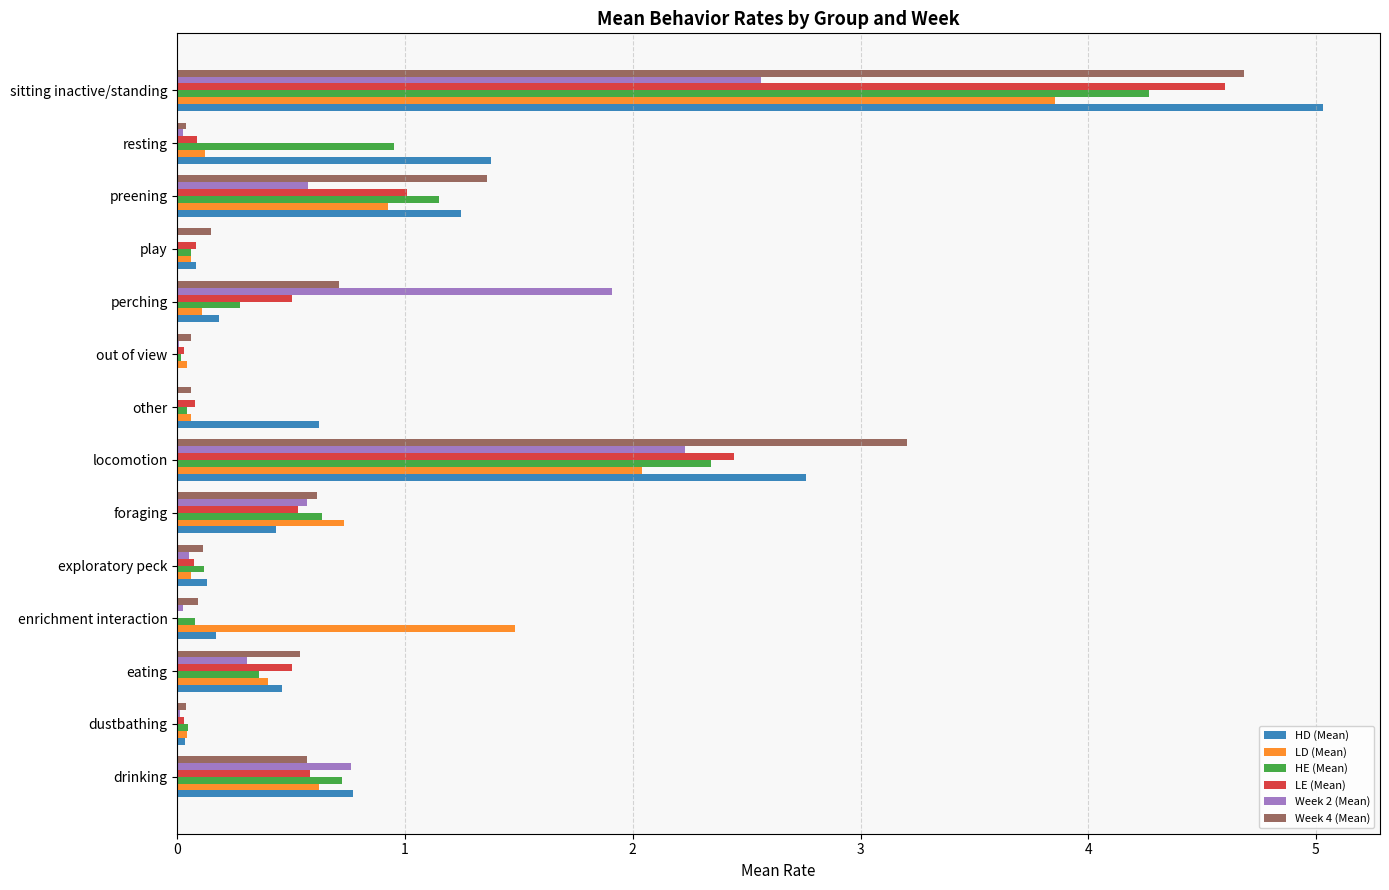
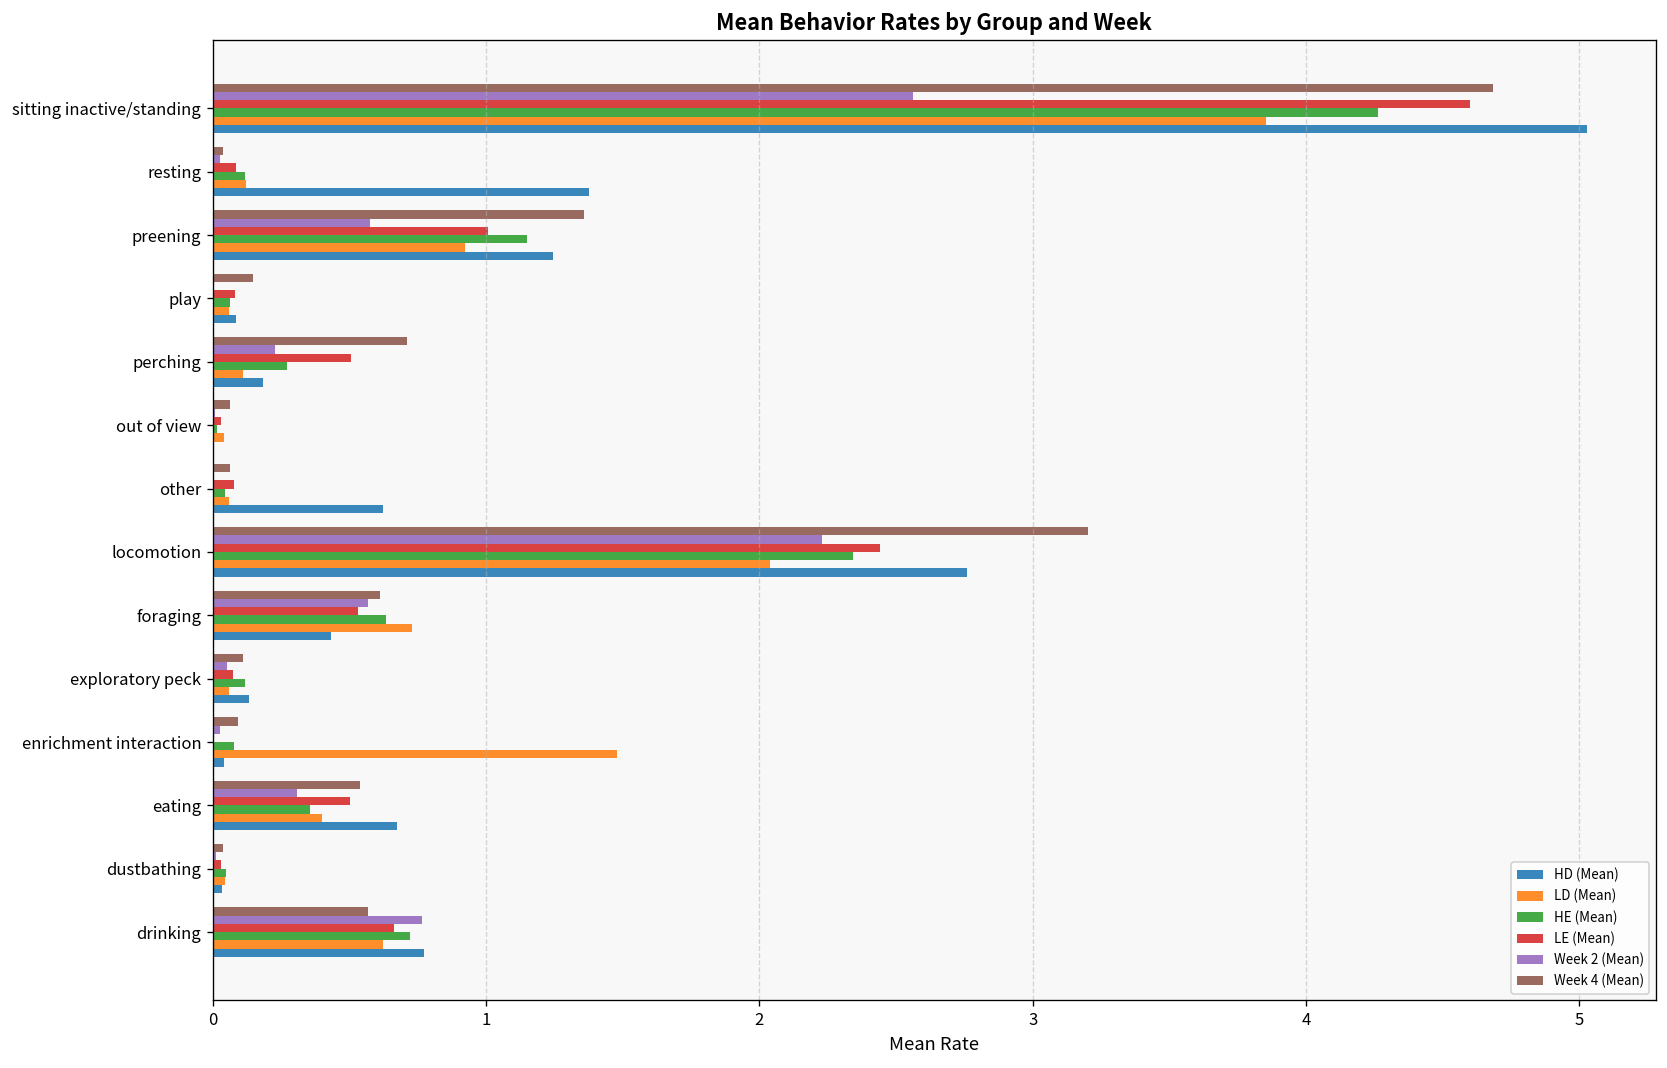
  {
    "HD (Mean)": {
      "sitting inactive/standing": 5.03,
      "resting": 1.38,
      "preening": 1.25,
      "play": 0.08,
      "perching": 0.18,
      "other": 0.62,
      "locomotion": 2.76,
      "foraging": 0.43,
      "exploratory peck": 0.13,
-     "enrichment interaction": 0.17,
-     "eating": 0.46,
+     "enrichment interaction": 0.04,
+     "eating": 0.68,
      "dustbathing": 0.03,
      "drinking": 0.77
    },
    "LD (Mean)": {
      "sitting inactive/standing": 3.85,
      "resting": 0.12,
      "preening": 0.92,
      "play": 0.06,
      "perching": 0.11,
      "out of view": 0.04,
      "other": 0.06,
      "locomotion": 2.04,
      "foraging": 0.73,
      "exploratory peck": 0.06,
      "enrichment interaction": 1.48,
      "eating": 0.40,
      "dustbathing": 0.04,
      "drinking": 0.62
    },
    "HE (Mean)": {
      "sitting inactive/standing": 4.27,
-     "resting": 0.95,
+     "resting": 0.12,
      "preening": 1.15,
      "play": 0.06,
      "perching": 0.27,
      "out of view": 0.02,
      "other": 0.04,
      "locomotion": 2.34,
      "foraging": 0.63,
      "exploratory peck": 0.12,
      "enrichment interaction": 0.08,
      "eating": 0.36,
      "dustbathing": 0.05,
      "drinking": 0.72
    },
    "LE (Mean)": {
      "sitting inactive/standing": 4.60,
      "resting": 0.09,
      "preening": 1.01,
      "play": 0.08,
      "perching": 0.50,
      "out of view": 0.03,
      "other": 0.08,
      "locomotion": 2.44,
      "foraging": 0.53,
      "exploratory peck": 0.07,
      "enrichment interaction": 0.00,
      "eating": 0.50,
      "dustbathing": 0.03,
-     "drinking": 0.58
+     "drinking": 0.66
    },
    "Week 2 (Mean)": {
      "sitting inactive/standing": 2.56,
      "resting": 0.03,
      "preening": 0.58,
      "play": 0.00,
-     "perching": 1.91,
+     "perching": 0.23,
      "other": 0.00,
      "locomotion": 2.23,
      "foraging": 0.57,
      "exploratory peck": 0.05,
      "enrichment interaction": 0.03,
      "eating": 0.31,
      "dustbathing": 0.01,
      "drinking": 0.76
    },
    "Week 4 (Mean)": {
      "sitting inactive/standing": 4.69,
      "resting": 0.04,
      "preening": 1.36,
      "play": 0.15,
      "perching": 0.71,
      "out of view": 0.06,
      "other": 0.06,
      "locomotion": 3.20,
      "foraging": 0.61,
      "exploratory peck": 0.11,
      "enrichment interaction": 0.09,
      "eating": 0.54,
      "dustbathing": 0.04,
      "drinking": 0.57
    }
  }
